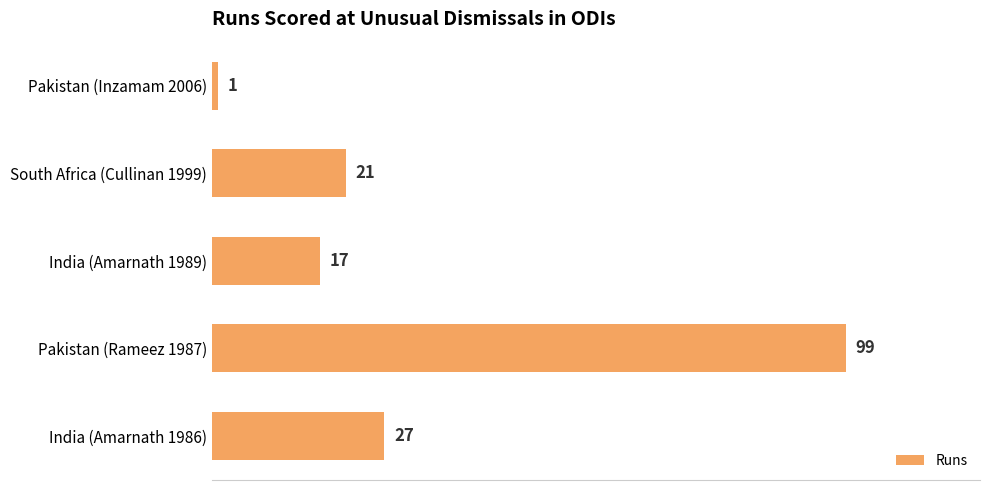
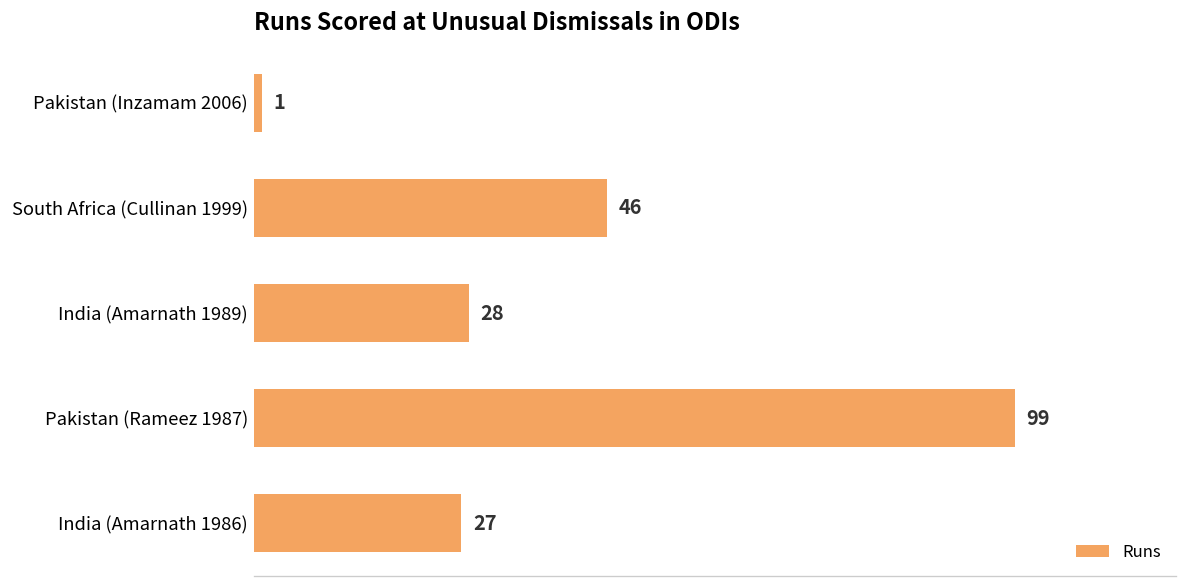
  {
    "Pakistan (Inzamam 2006)": 1,
-   "South Africa (Cullinan 1999)": 21,
-   "India (Amarnath 1989)": 17,
+   "South Africa (Cullinan 1999)": 46,
+   "India (Amarnath 1989)": 28,
    "Pakistan (Rameez 1987)": 99,
    "India (Amarnath 1986)": 27
  }
